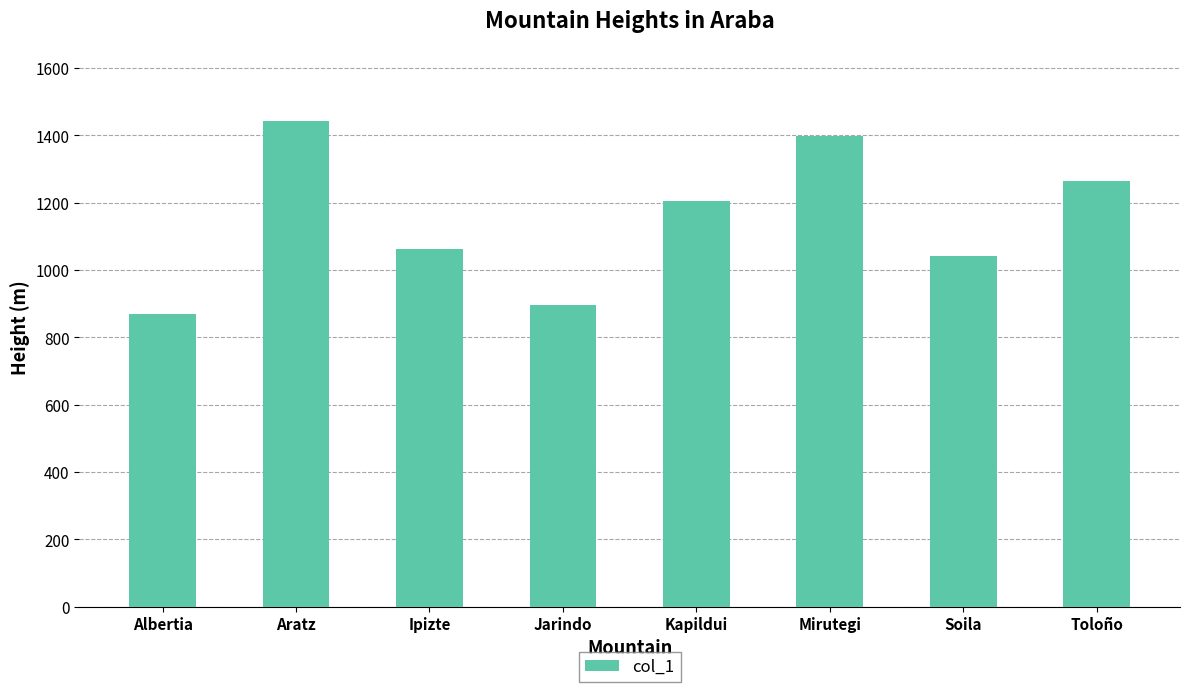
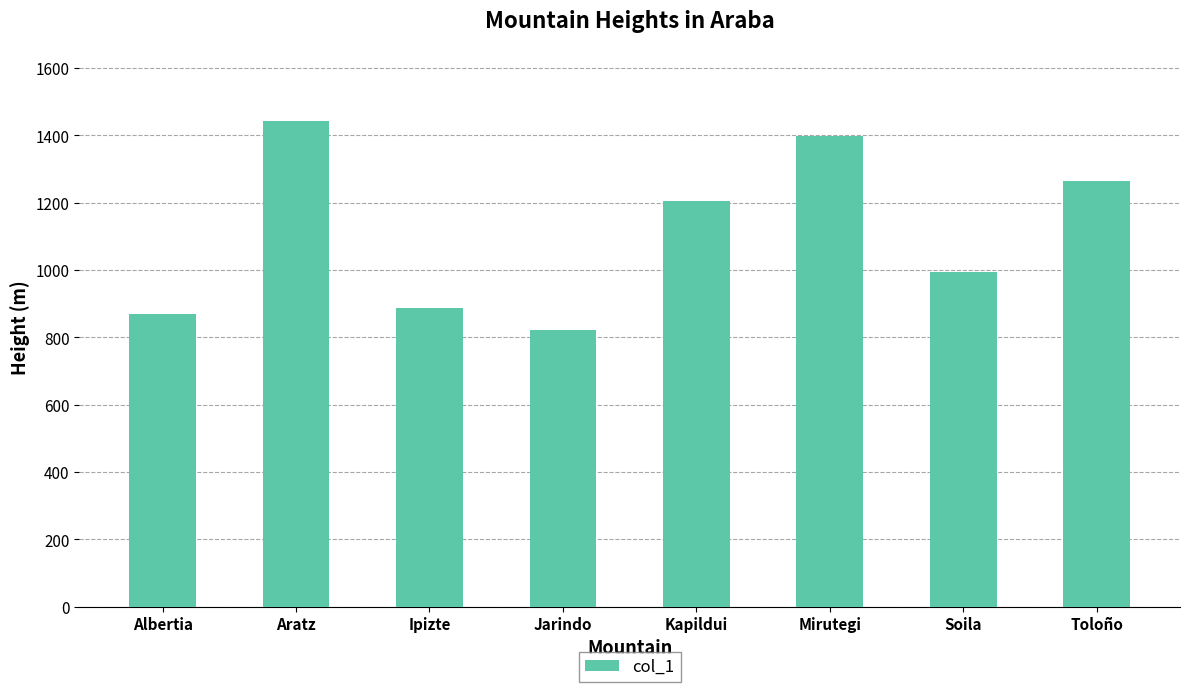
  {
    "Albertia": 870,
    "Aratz": 1440,
-   "Ipizte": 1060,
-   "Jarindo": 900,
+   "Ipizte": 890,
+   "Jarindo": 820,
    "Kapildui": 1210,
    "Mirutegi": 1400,
-   "Soila": 1040,
+   "Soila": 990,
    "Toloño": 1260
  }
